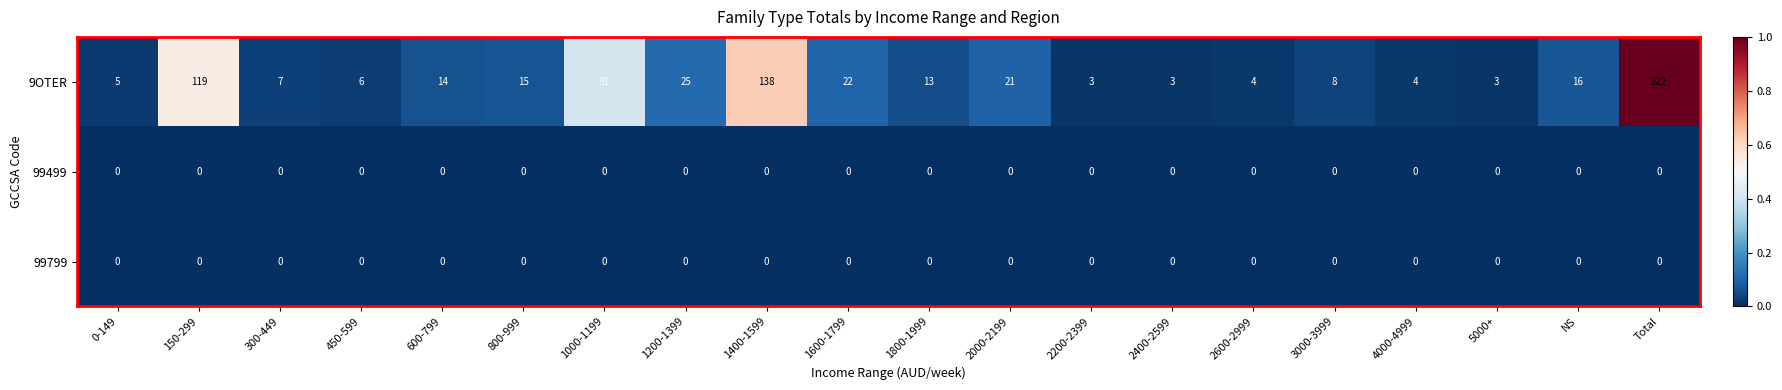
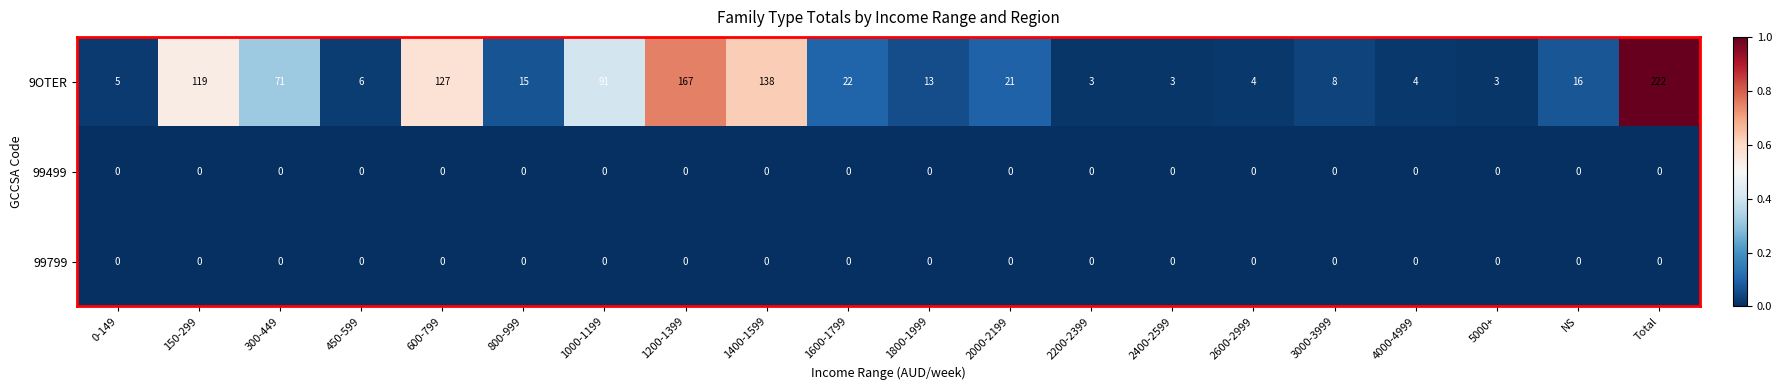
  {
    "9OTER": {
      "0-149": 5,
      "150-299": 119,
-     "300-449": 7,
+     "300-449": 71,
      "450-599": 6,
-     "600-799": 14,
+     "600-799": 127,
      "800-999": 15,
-     "1200-1399": 25,
+     "1200-1399": 167,
      "1400-1599": 138,
      "1600-1799": 22,
      "1800-1999": 13,
      "2000-2199": 21,
      "2200-2399": 3,
      "2400-2599": 3,
      "2600-2999": 4,
      "3000-3999": 8,
      "4000-4999": 4,
      "5000+": 3,
      "NS": 16,
      "Total": 222
    },
    "99499": {
      "0-149": 0,
      "150-299": 0,
      "300-449": 0,
      "450-599": 0,
      "600-799": 0,
      "800-999": 0,
      "1000-1199": 0,
      "1200-1399": 0,
      "1400-1599": 0,
      "1600-1799": 0,
      "1800-1999": 0,
      "2000-2199": 0,
      "2200-2399": 0,
      "2400-2599": 0,
      "2600-2999": 0,
      "3000-3999": 0,
      "4000-4999": 0,
      "5000+": 0,
      "NS": 0,
      "Total": 0
    },
    "99799": {
      "0-149": 0,
      "150-299": 0,
      "300-449": 0,
      "450-599": 0,
      "600-799": 0,
      "800-999": 0,
      "1000-1199": 0,
      "1200-1399": 0,
      "1400-1599": 0,
      "1600-1799": 0,
      "1800-1999": 0,
      "2000-2199": 0,
      "2200-2399": 0,
      "2400-2599": 0,
      "2600-2999": 0,
      "3000-3999": 0,
      "4000-4999": 0,
      "5000+": 0,
      "NS": 0,
      "Total": 0
    }
  }
